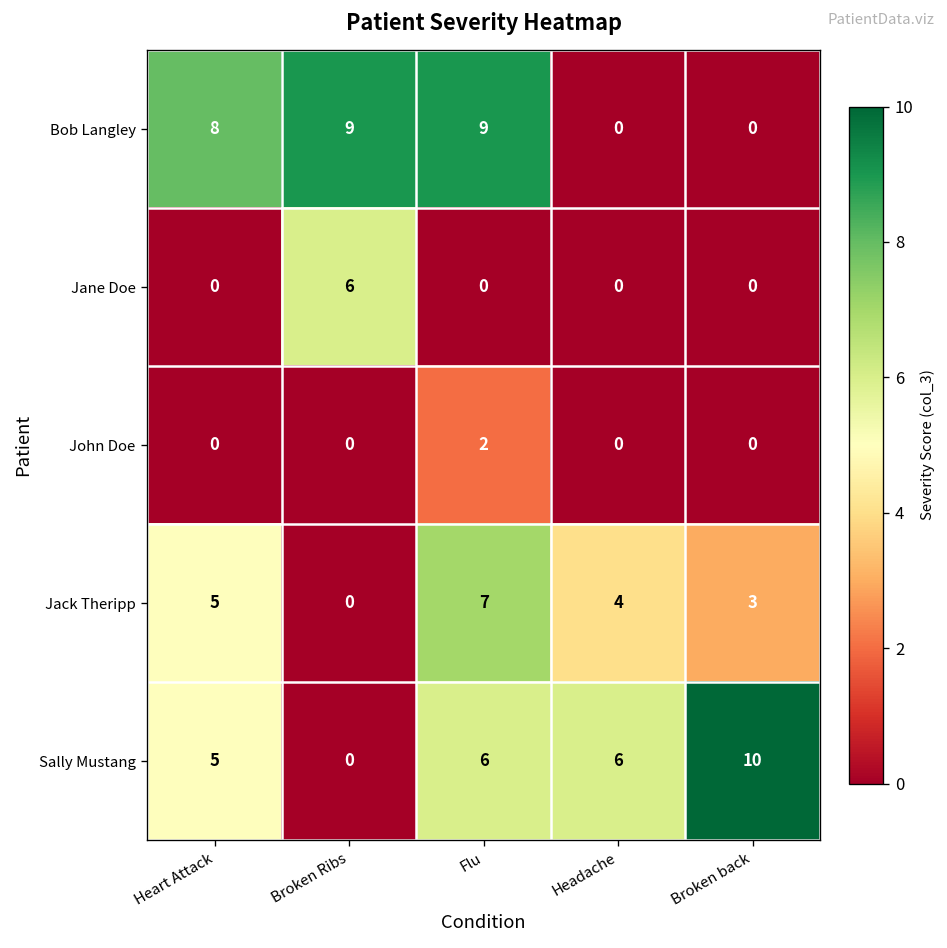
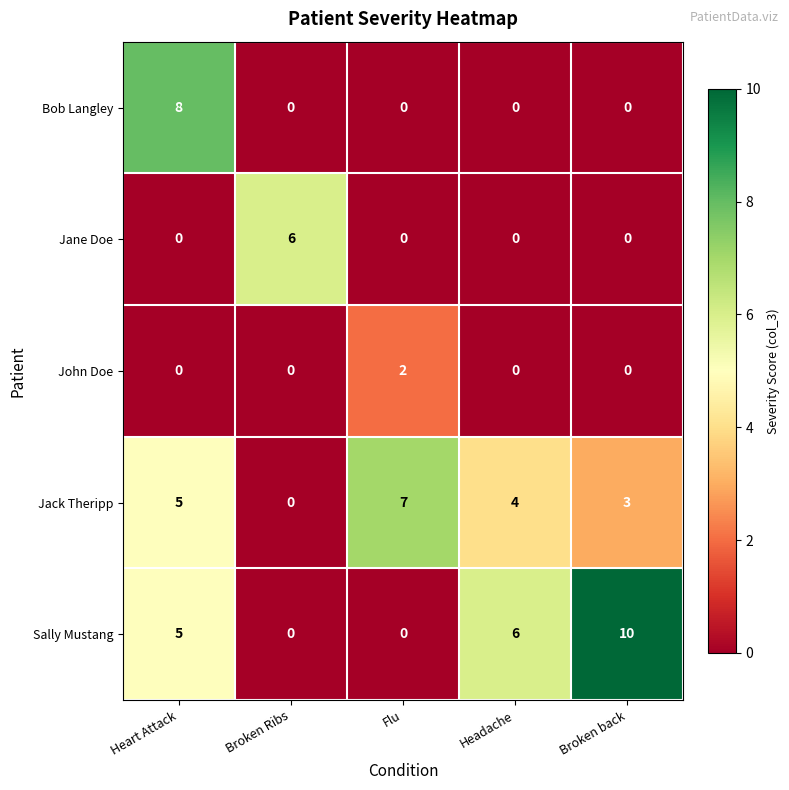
  {
    "Bob Langley": {
      "Heart Attack": 8,
-     "Broken Ribs": 9,
-     "Flu": 9,
+     "Broken Ribs": 0,
+     "Flu": 0,
      "Headache": 0,
      "Broken back": 0
    },
    "Jane Doe": {
      "Heart Attack": 0,
      "Broken Ribs": 6,
      "Flu": 0,
      "Headache": 0,
      "Broken back": 0
    },
    "John Doe": {
      "Heart Attack": 0,
      "Broken Ribs": 0,
      "Flu": 2,
      "Headache": 0,
      "Broken back": 0
    },
    "Jack Theripp": {
      "Heart Attack": 5,
      "Broken Ribs": 0,
      "Flu": 7,
      "Headache": 4,
      "Broken back": 3
    },
    "Sally Mustang": {
      "Heart Attack": 5,
      "Broken Ribs": 0,
-     "Flu": 6,
+     "Flu": 0,
      "Headache": 6,
      "Broken back": 10
    }
  }
